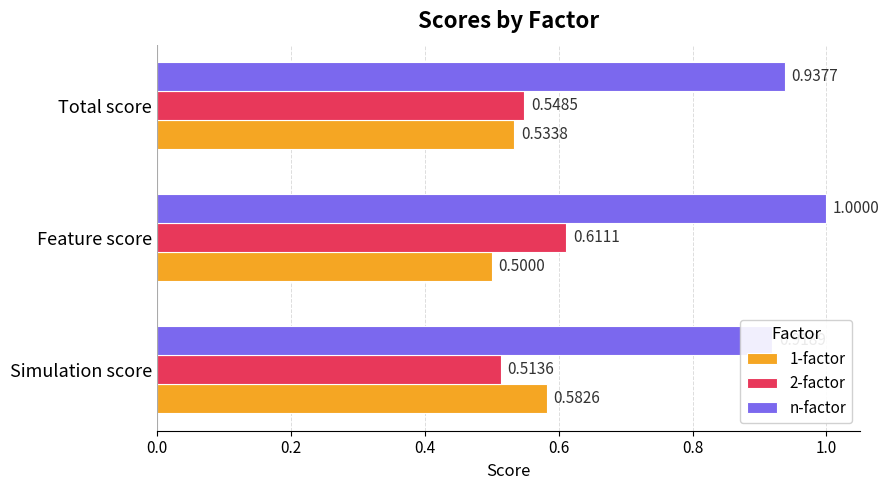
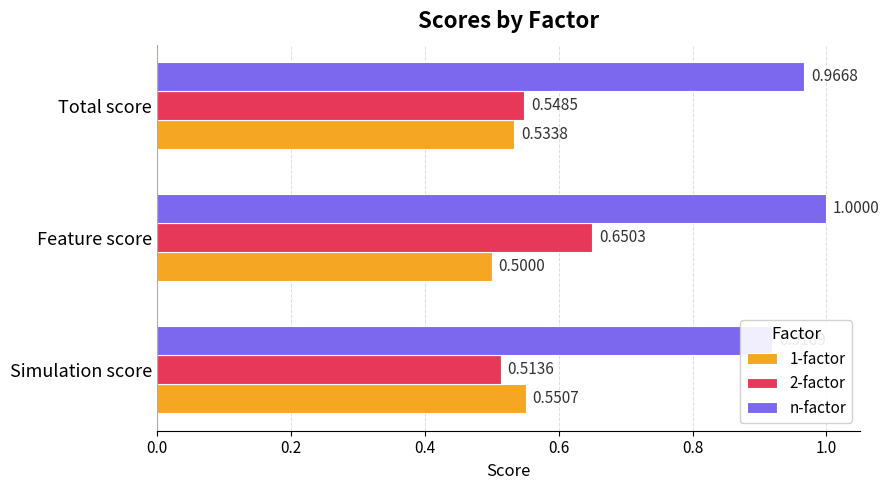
  {
    "1-factor": {
      "Total score": 0.5338,
      "Feature score": 0.5000,
-     "Simulation score": 0.5826
+     "Simulation score": 0.5507
    },
    "2-factor": {
      "Total score": 0.5485,
-     "Feature score": 0.6111,
+     "Feature score": 0.6503,
      "Simulation score": 0.5136
    },
    "n-factor": {
-     "Total score": 0.9377,
+     "Total score": 0.9668,
      "Feature score": 1.0000
    }
  }
